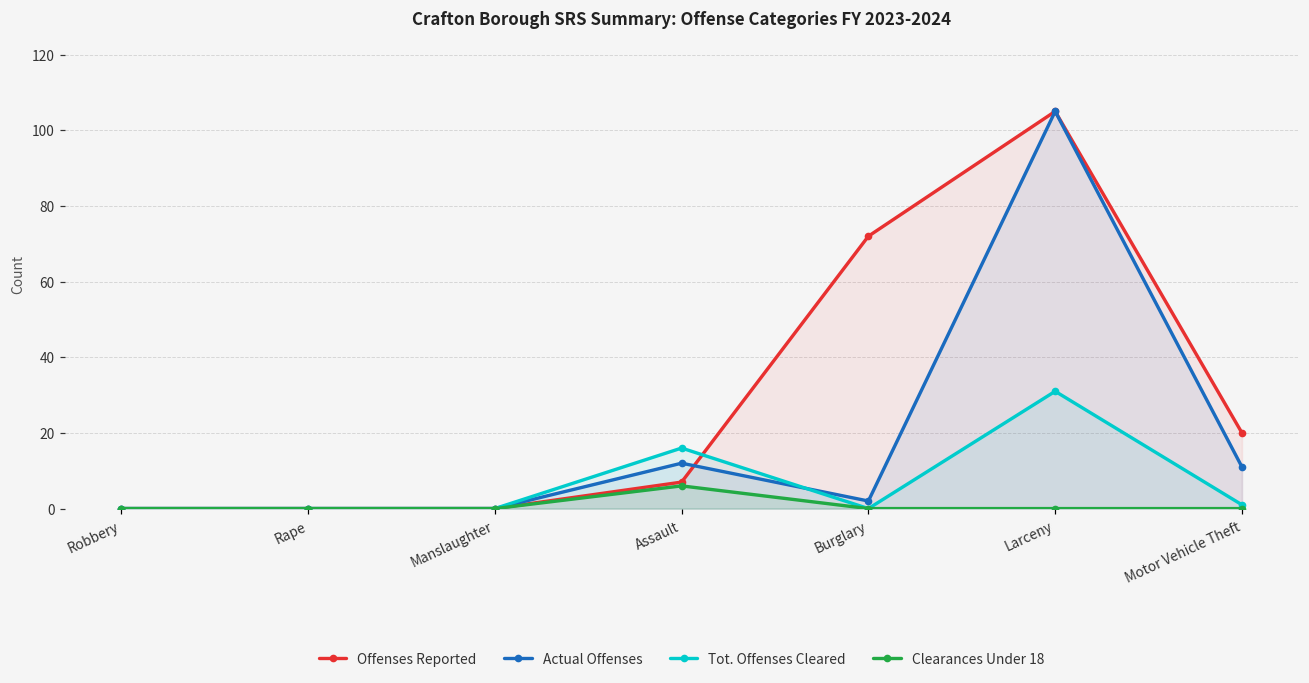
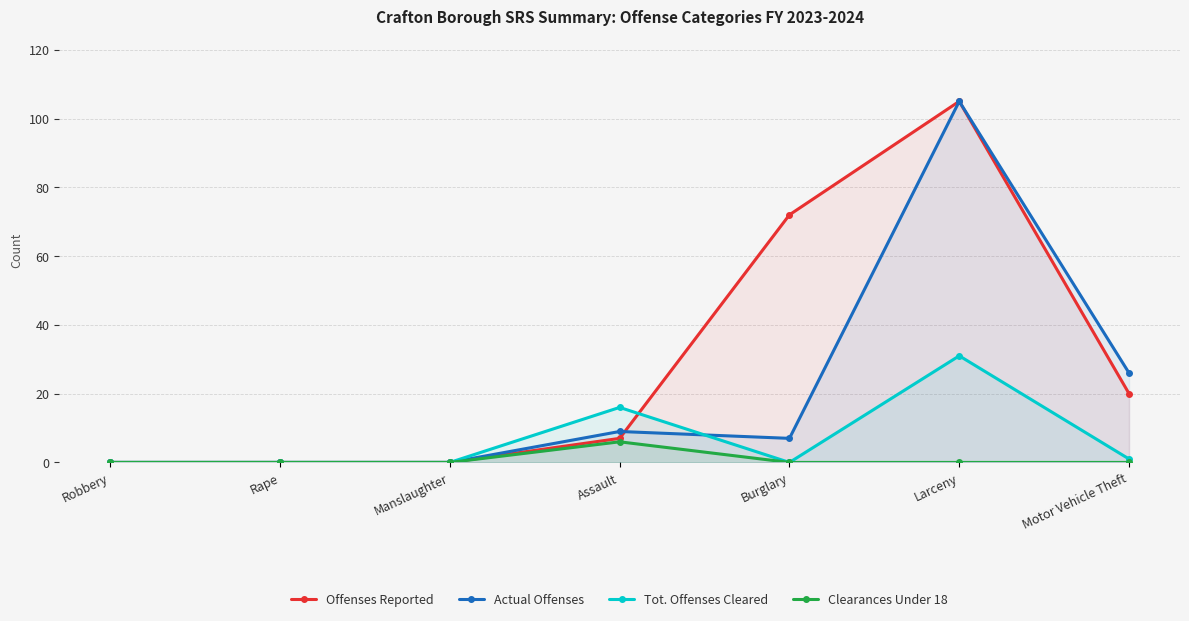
  {
    "Offenses Reported": {
      "Assault": 7,
      "Burglary": 72,
      "Motor Vehicle Theft": 20
    },
    "Actual Offenses": {
-     "Assault": 12,
-     "Burglary": 2,
-     "Motor Vehicle Theft": 11
+     "Assault": 9,
+     "Burglary": 7,
+     "Motor Vehicle Theft": 26
    },
    "Tot. Offenses Cleared": {
      "Assault": 16,
      "Larceny": 31,
      "Motor Vehicle Theft": 1
    },
    "Clearances Under 18": {
      "Assault": 6,
      "Larceny": 0,
      "Motor Vehicle Theft": 0
    }
  }
